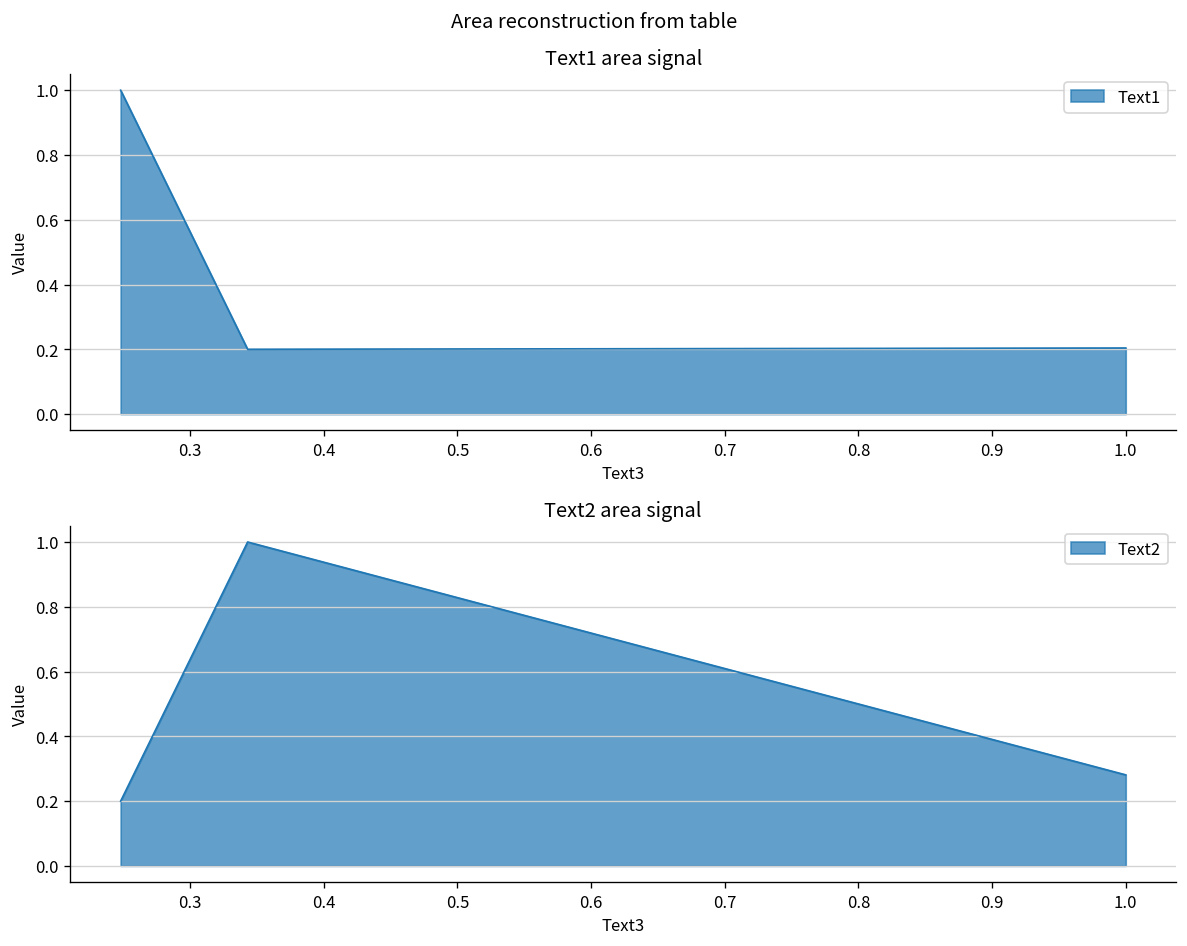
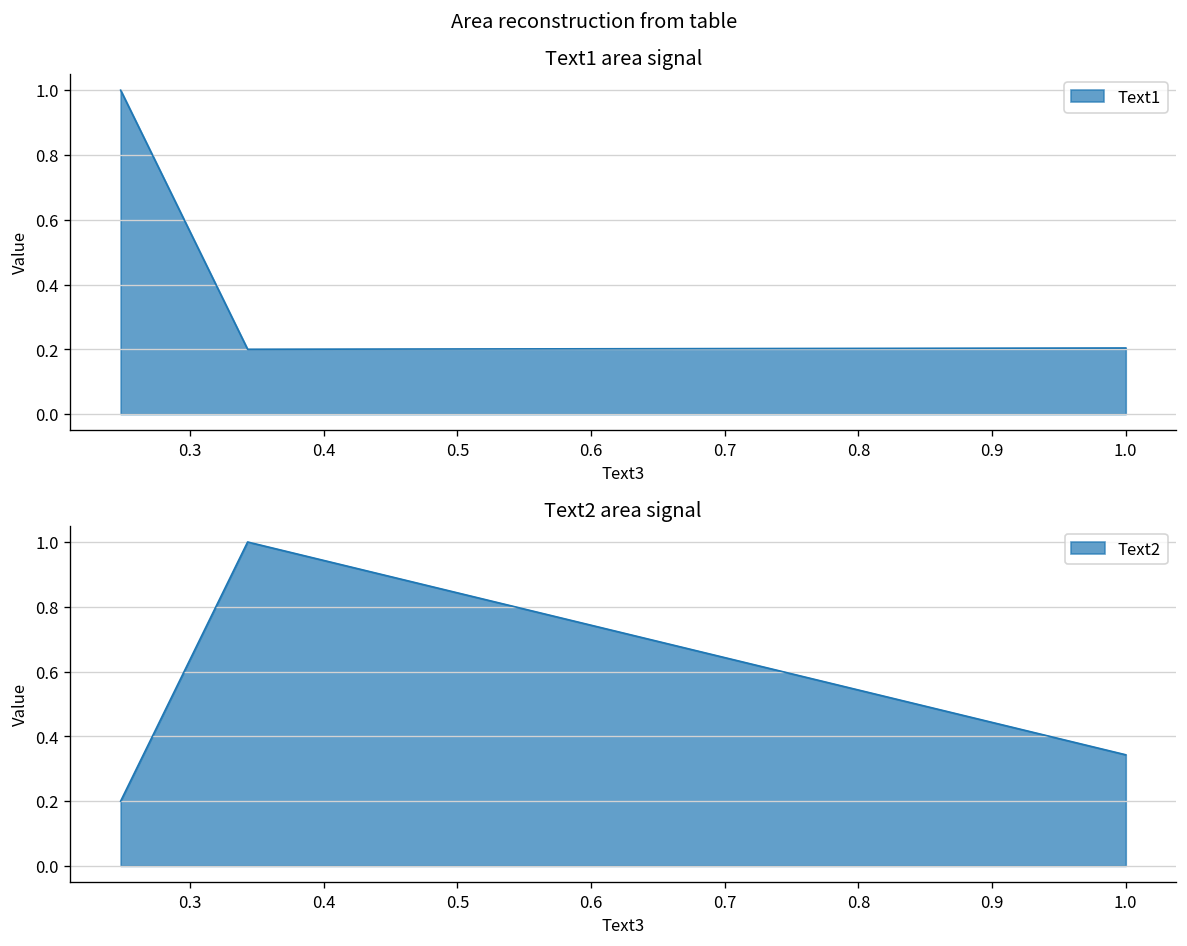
  {
    "Text1 area signal": {
      "1.0": 0.20
    },
    "Text2 area signal": {
-     "1.0": 0.28
+     "1.0": 0.34
    }
  }
